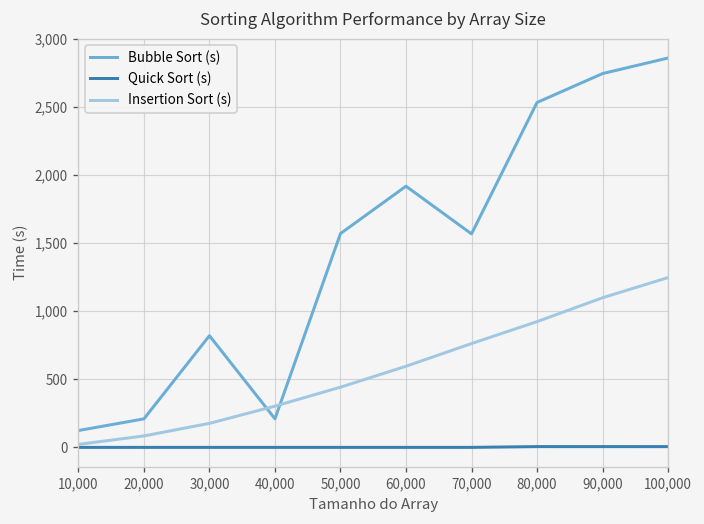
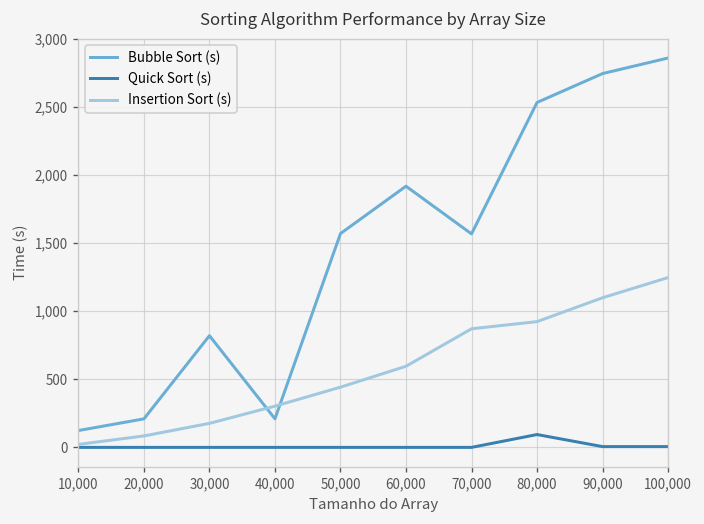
  {
    "Bubble Sort (s)": {
      "10,000": "120",
      "20,000": "210",
      "30,000": "820",
      "40,000": "210",
      "50,000": "1,570",
      "60,000": "1,920",
      "70,000": "1,570",
      "80,000": "2,530",
      "90,000": "2,740",
      "100,000": "2,860"
    },
    "Quick Sort (s)": {
      "20,000": "0",
      "30,000": "0",
      "40,000": "0",
      "50,000": "0",
      "60,000": "0",
      "70,000": "0",
-     "80,000": "10",
+     "80,000": "90",
      "90,000": "10",
      "100,000": "10"
    },
    "Insertion Sort (s)": {
      "20,000": "80",
      "30,000": "180",
      "40,000": "300",
      "50,000": "440",
      "60,000": "600",
-     "70,000": "760",
+     "70,000": "870",
      "80,000": "920",
      "90,000": "1,100",
      "100,000": "1,250"
    }
  }
